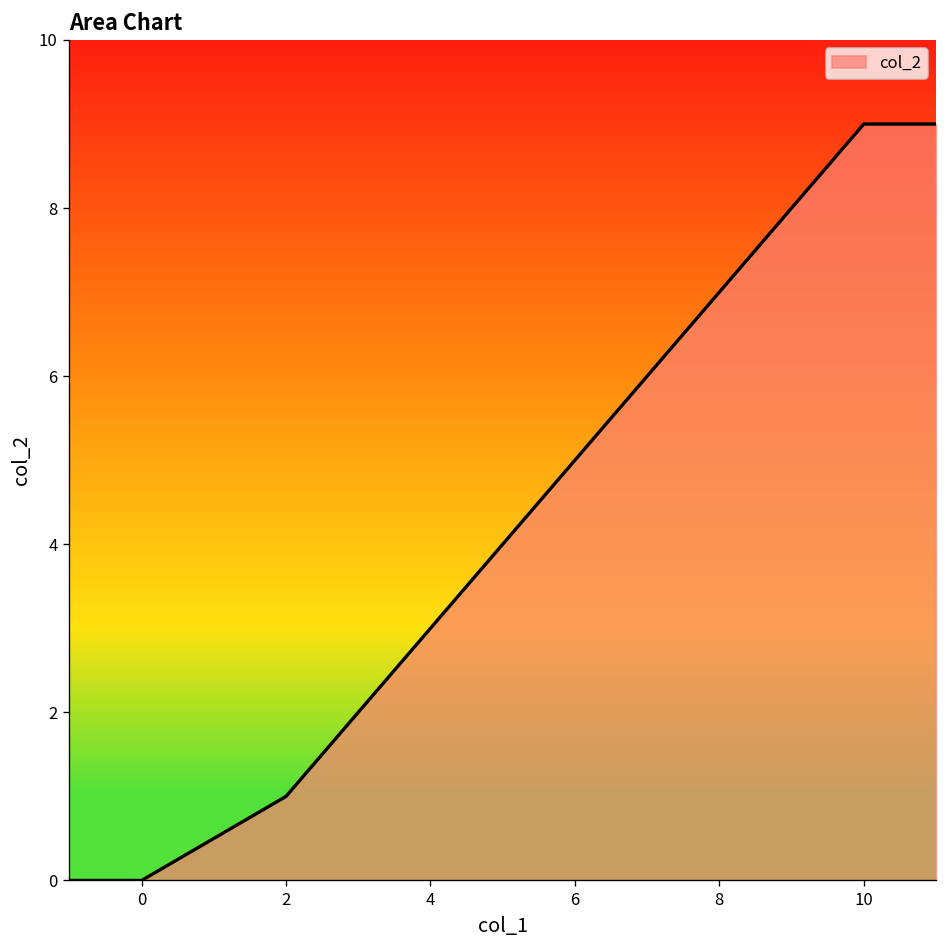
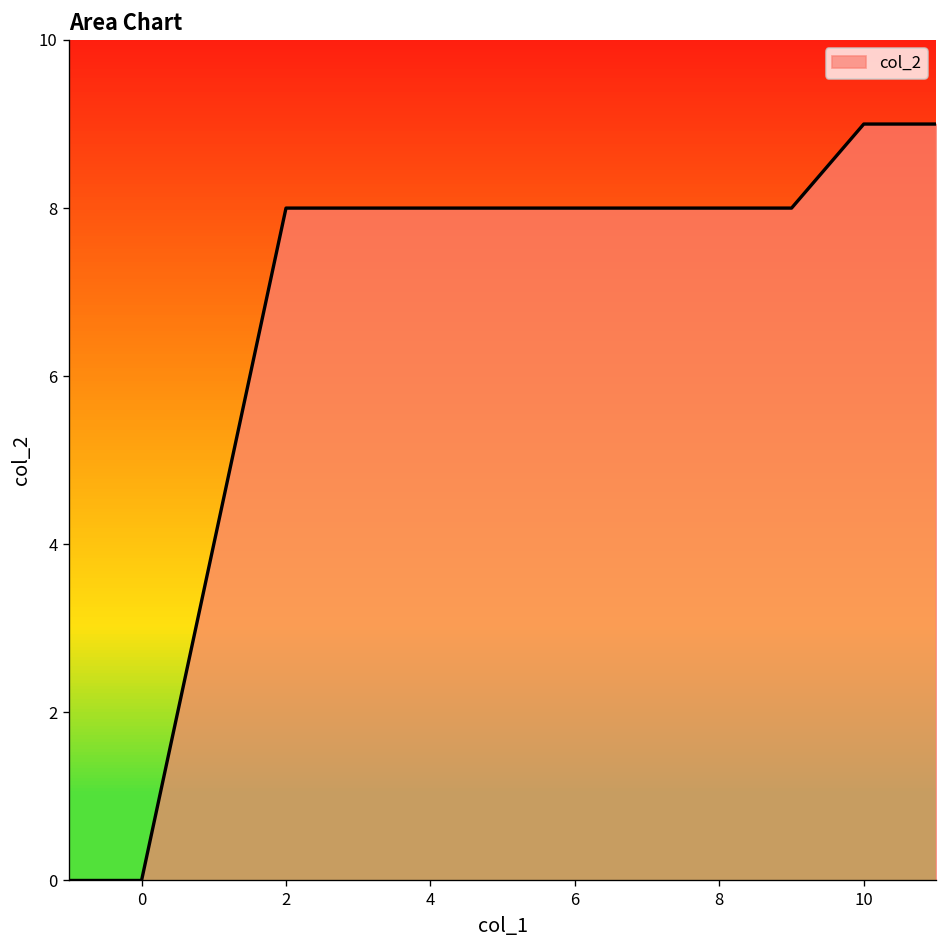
  {
    "0": 0,
-   "2": 1,
+   "2": 8,
    "10": 9
  }
